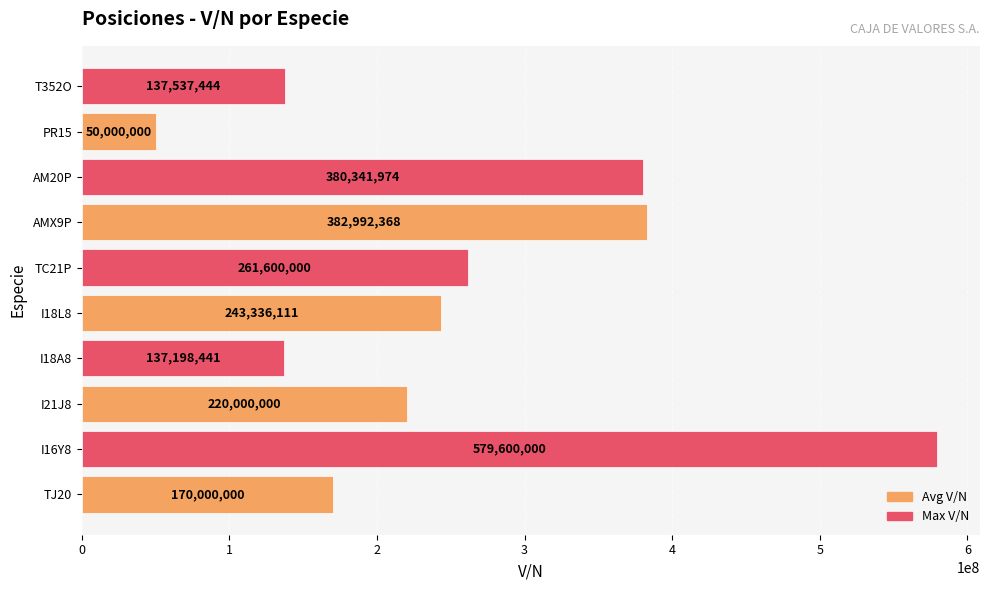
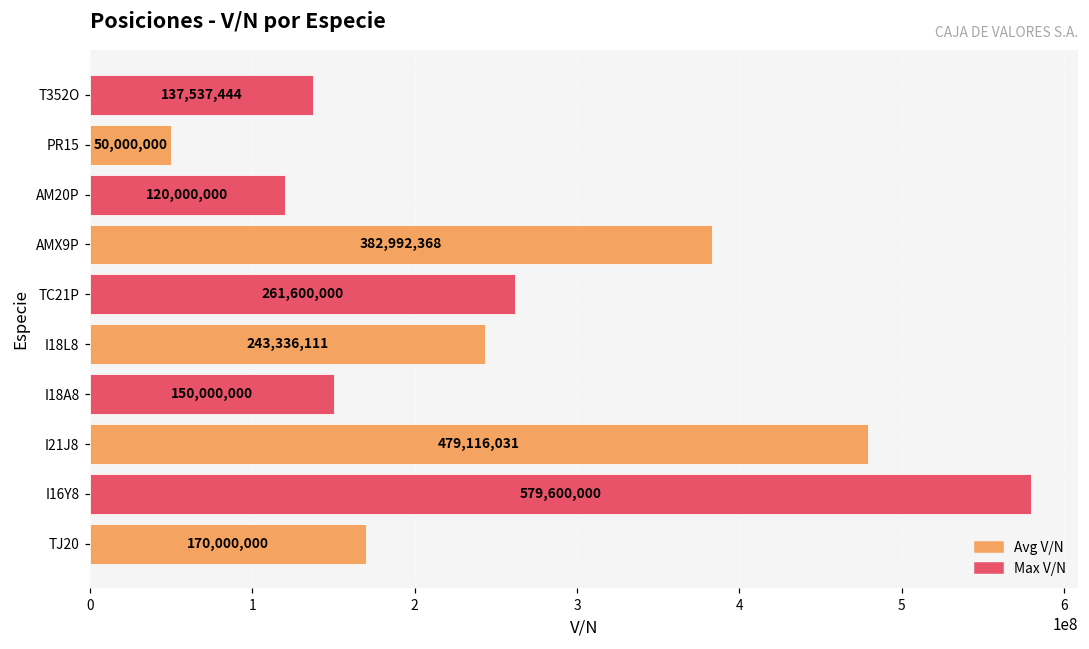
  {
    "T352O": "137,537,444",
    "PR15": "50,000,000",
-   "AM20P": "380,341,974",
+   "AM20P": "120,000,000",
    "AMX9P": "382,992,368",
    "TC21P": "261,600,000",
    "I18L8": "243,336,111",
-   "I18A8": "137,198,441",
-   "I21J8": "220,000,000",
+   "I18A8": "150,000,000",
+   "I21J8": "479,116,031",
    "I16Y8": "579,600,000",
    "TJ20": "170,000,000"
  }
